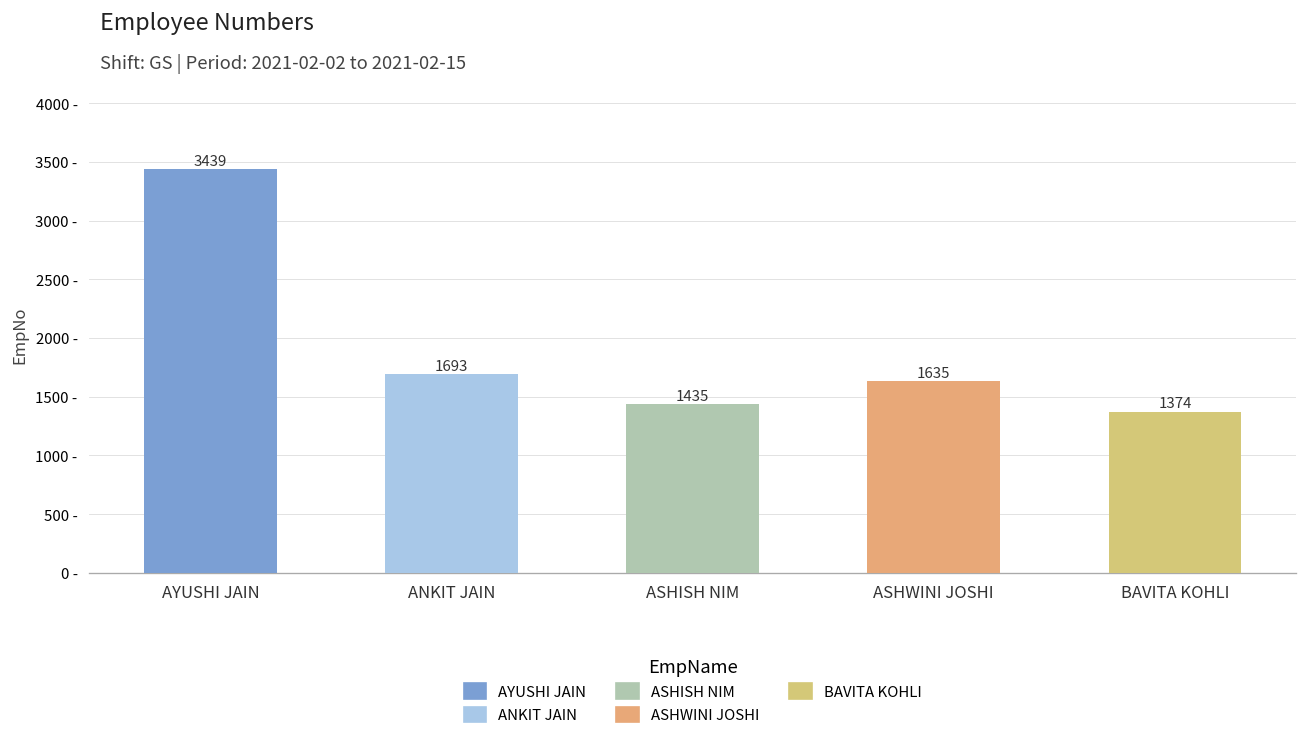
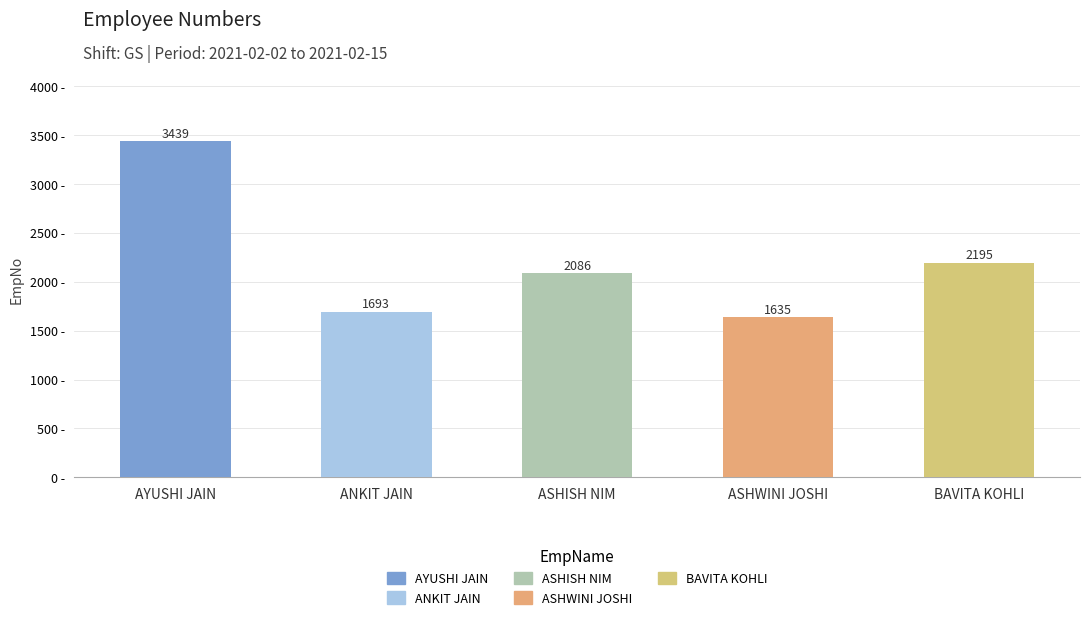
  {
    "AYUSHI JAIN": 3439,
    "ANKIT JAIN": 1693,
-   "ASHISH NIM": 1435,
+   "ASHISH NIM": 2086,
    "ASHWINI JOSHI": 1635,
-   "BAVITA KOHLI": 1374
+   "BAVITA KOHLI": 2195
  }
